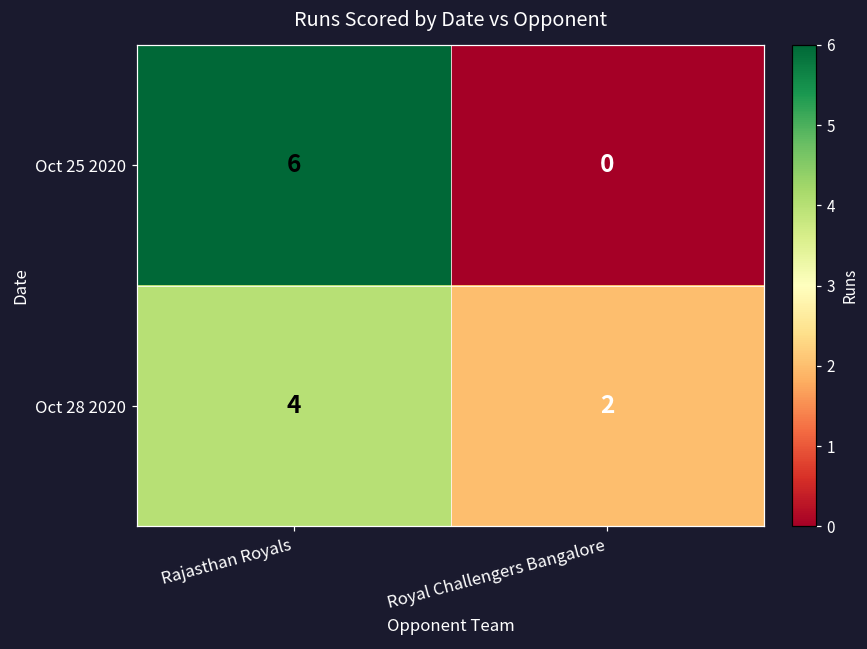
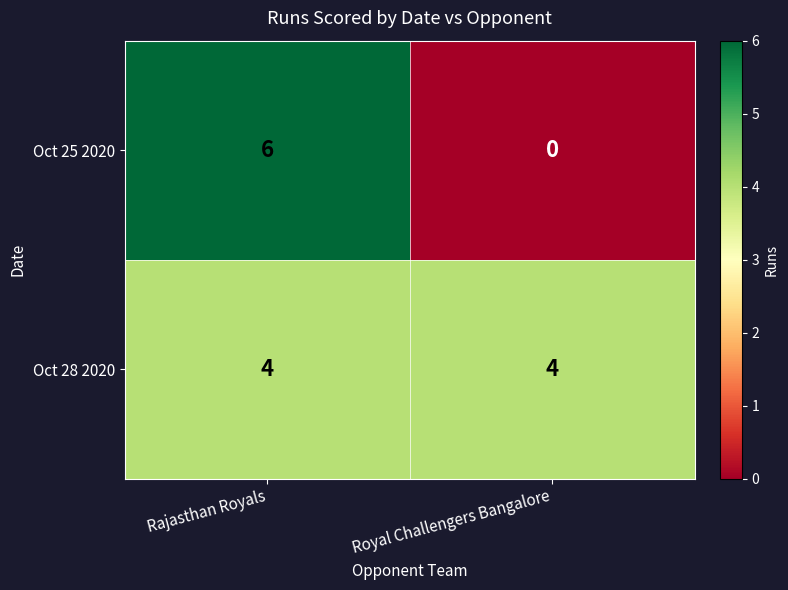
  {
    "Oct 25 2020": {
      "Rajasthan Royals": 6,
      "Royal Challengers Bangalore": 0
    },
    "Oct 28 2020": {
      "Rajasthan Royals": 4,
-     "Royal Challengers Bangalore": 2
+     "Royal Challengers Bangalore": 4
    }
  }
